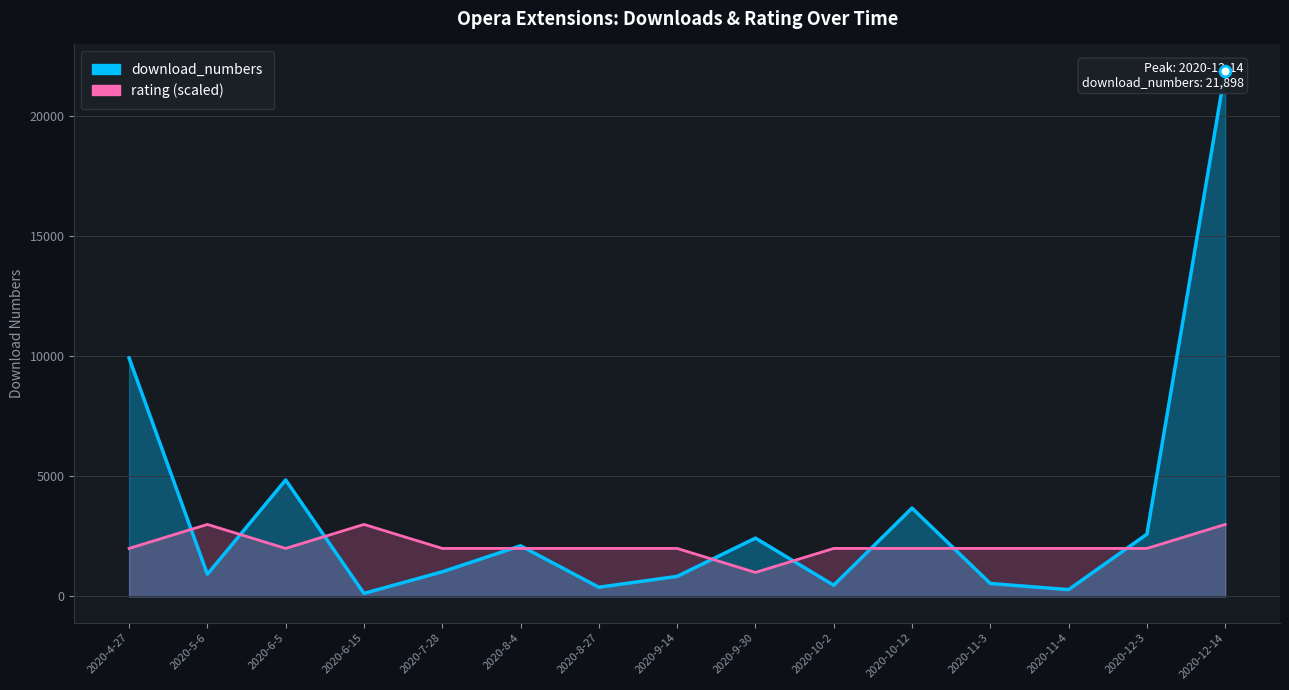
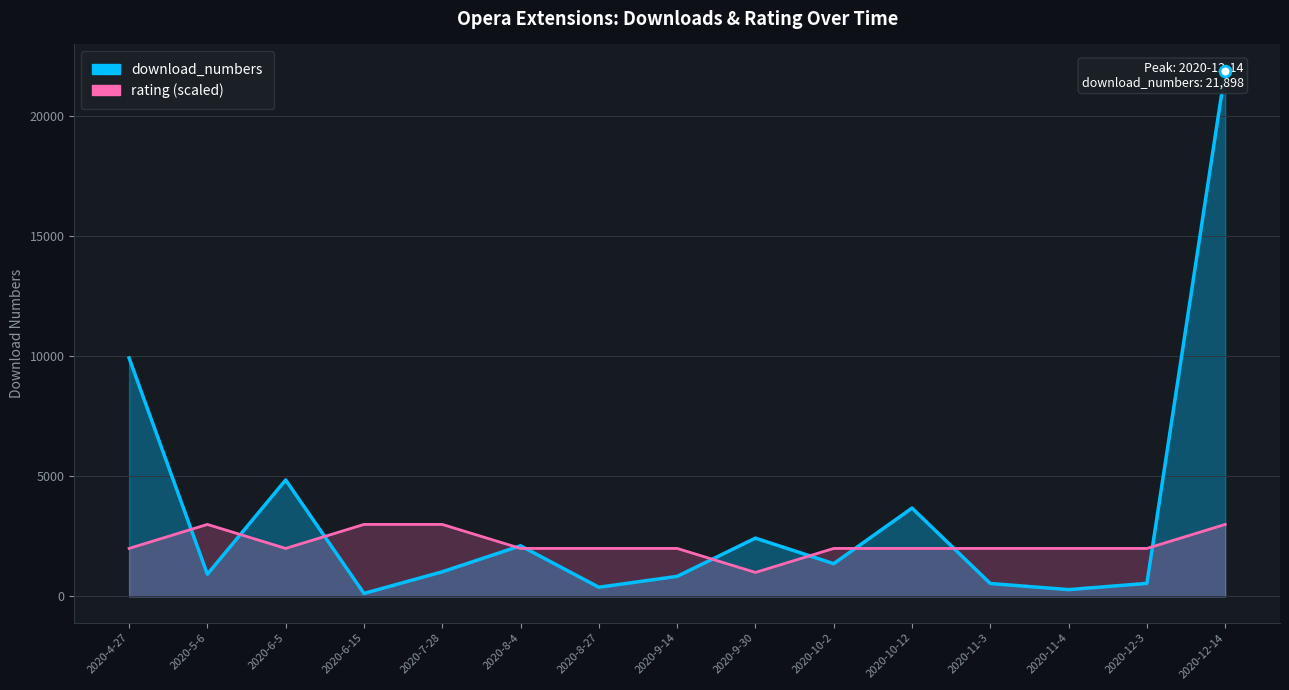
  {
    "download_numbers": {
      "2020-4-27": 9900,
      "2020-5-6": 900,
      "2020-6-5": 4900,
      "2020-6-15": 100,
      "2020-7-28": 1000,
      "2020-8-4": 2100,
      "2020-8-27": 400,
      "2020-9-14": 800,
      "2020-9-30": 2400,
-     "2020-10-2": 500,
+     "2020-10-2": 1400,
      "2020-10-12": 3700,
      "2020-11-3": 500,
      "2020-11-4": 300,
-     "2020-12-3": 2600
+     "2020-12-3": 500
    },
    "rating (scaled)": {
      "2020-4-27": 2000,
      "2020-5-6": 3000,
      "2020-6-5": 2000,
      "2020-6-15": 3000,
-     "2020-7-28": 2000,
+     "2020-7-28": 3000,
      "2020-8-4": 2000,
      "2020-8-27": 2000,
      "2020-9-14": 2000,
      "2020-9-30": 1000,
      "2020-10-2": 2000,
      "2020-10-12": 2000,
      "2020-11-3": 2000,
      "2020-11-4": 2000,
      "2020-12-3": 2000,
      "2020-12-14": 3000
    }
  }
